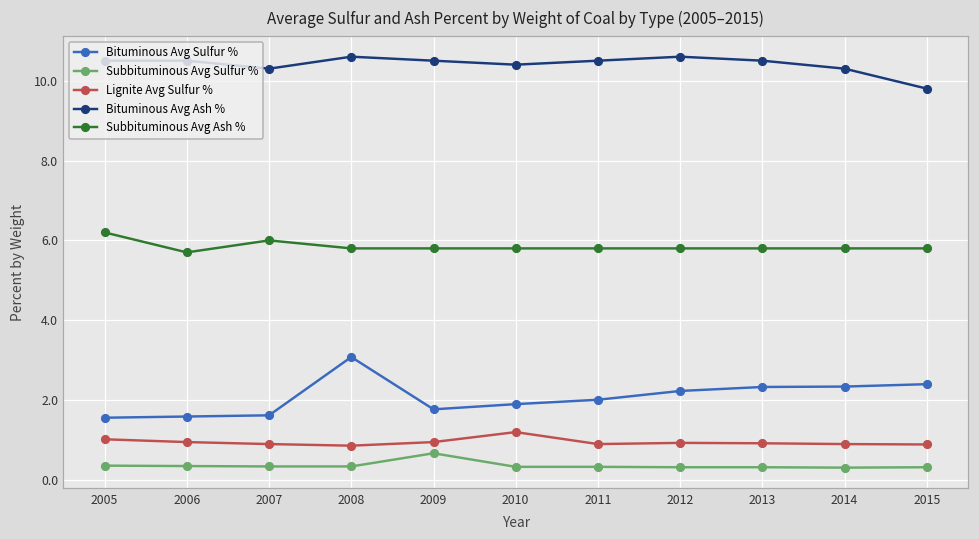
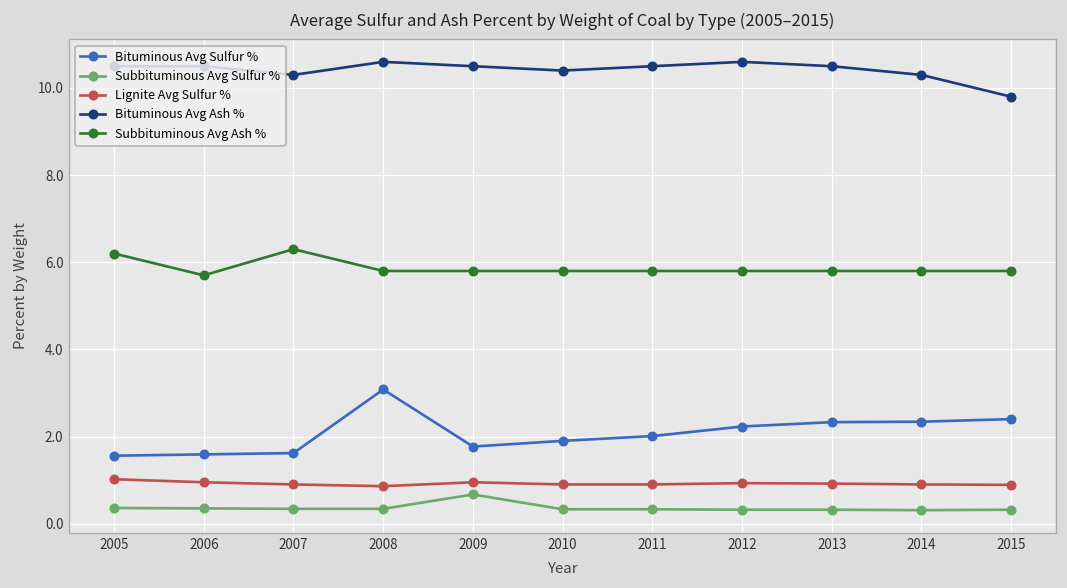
  {
    "Bituminous Avg Sulfur %": {
      "2005": 1.6,
      "2006": 1.6,
      "2007": 1.6,
      "2008": 3.1,
      "2009": 1.8,
      "2010": 1.9,
      "2011": 2.0,
      "2012": 2.2,
      "2013": 2.3,
      "2014": 2.3,
      "2015": 2.4
    },
    "Subbituminous Avg Sulfur %": {
      "2005": 0.4,
      "2006": 0.4,
      "2007": 0.3,
      "2008": 0.3,
      "2009": 0.7,
      "2010": 0.3,
      "2011": 0.3,
      "2012": 0.3,
      "2013": 0.3,
      "2014": 0.3,
      "2015": 0.3
    },
    "Lignite Avg Sulfur %": {
      "2005": 1.0,
      "2006": 1.0,
      "2007": 0.9,
      "2008": 0.9,
      "2009": 1.0,
-     "2010": 1.2,
+     "2010": 0.9,
      "2011": 0.9,
      "2012": 0.9,
      "2013": 0.9,
      "2014": 0.9,
      "2015": 0.9
    },
    "Bituminous Avg Ash %": {
      "2007": 10.3,
      "2008": 10.6,
      "2009": 10.5,
      "2010": 10.4,
      "2011": 10.5,
      "2012": 10.6,
      "2013": 10.5,
      "2014": 10.3,
      "2015": 9.8
    },
    "Subbituminous Avg Ash %": {
      "2005": 6.2,
      "2006": 5.7,
-     "2007": 6.0,
+     "2007": 6.3,
      "2008": 5.8,
      "2009": 5.8,
      "2010": 5.8,
      "2011": 5.8,
      "2012": 5.8,
      "2013": 5.8,
      "2014": 5.8,
      "2015": 5.8
    }
  }
